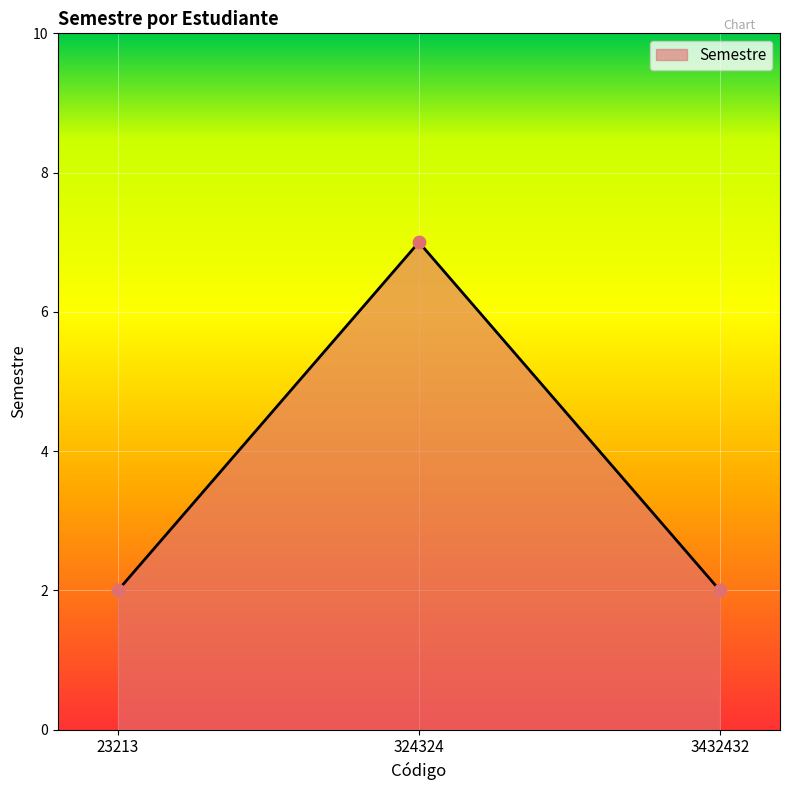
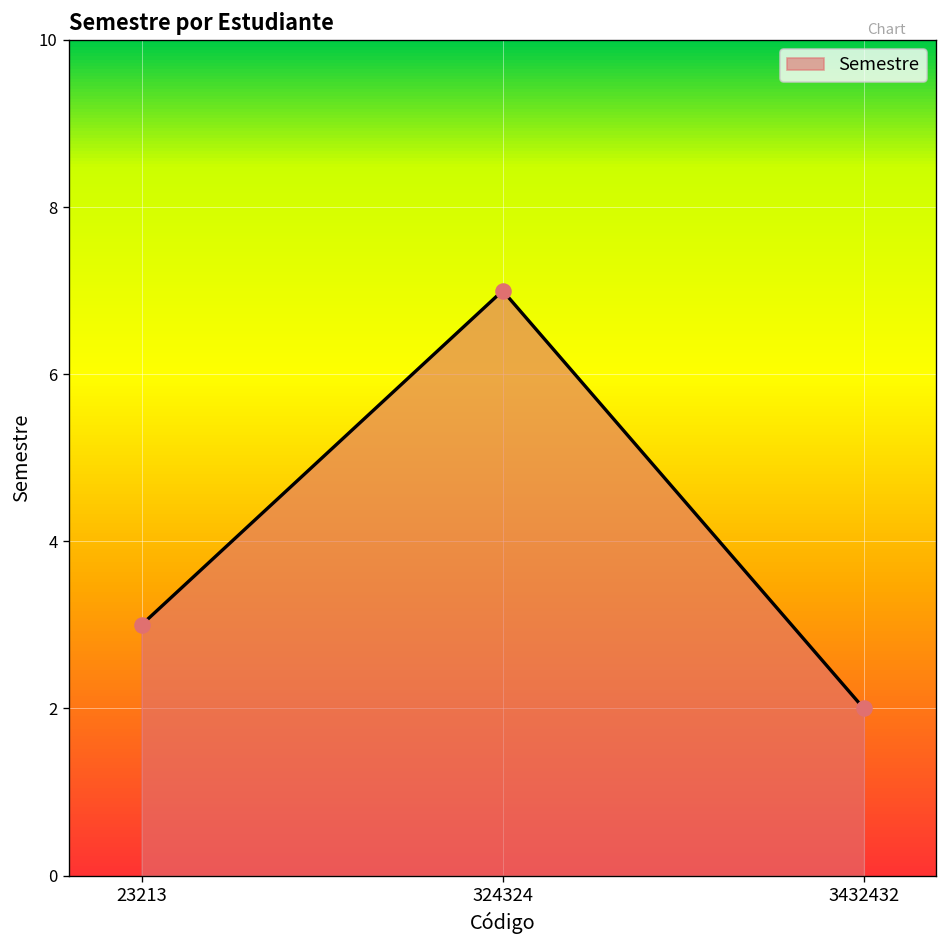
  {
-   "23213": 2,
+   "23213": 3,
    "324324": 7,
    "3432432": 2
  }
